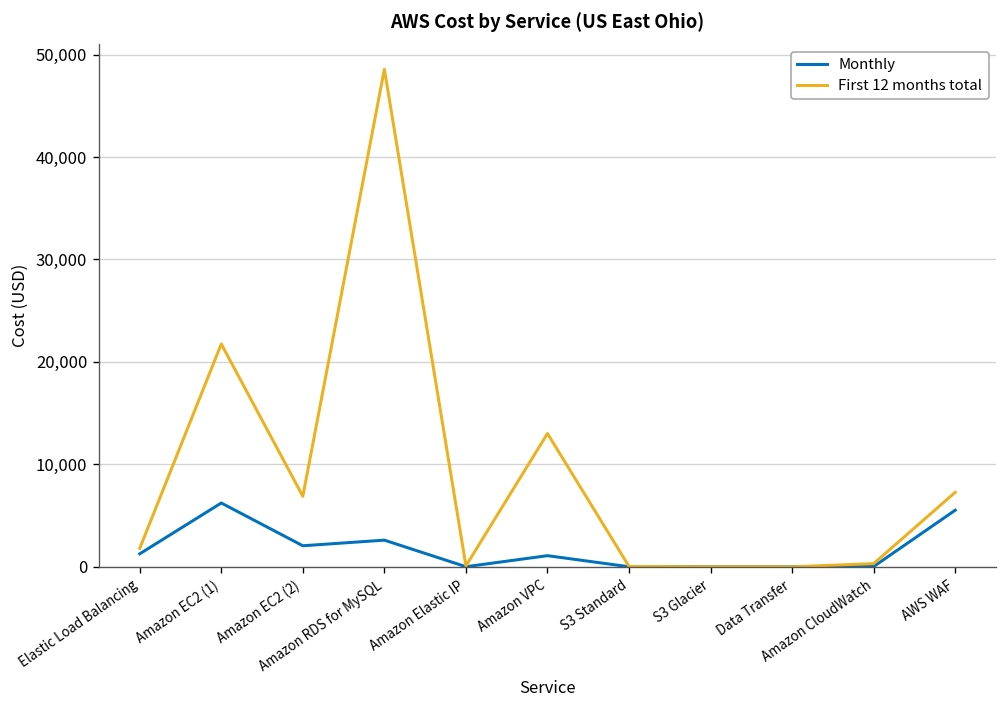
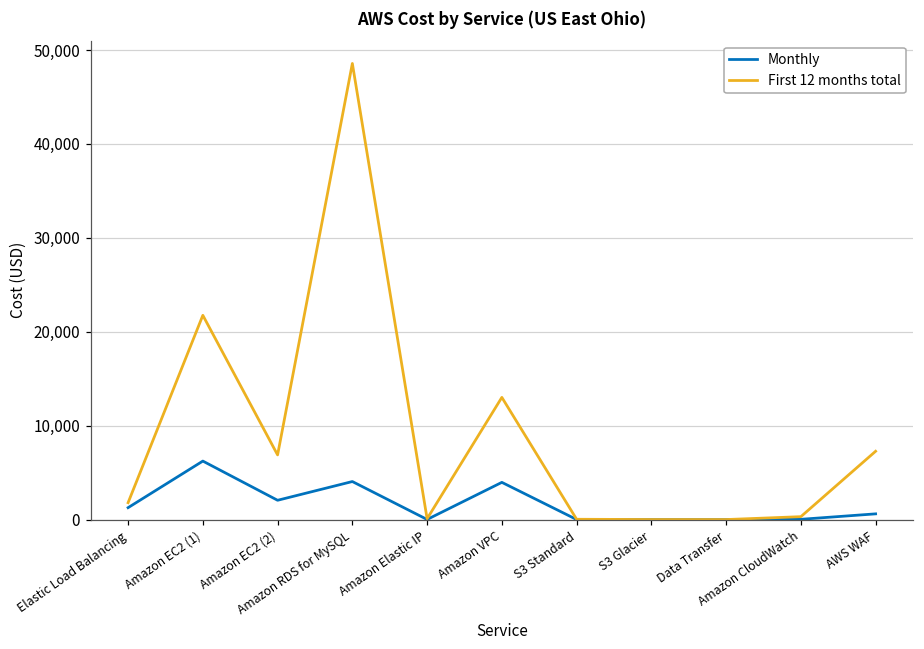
  {
    "Monthly": {
      "Elastic Load Balancing": "1,000",
      "Amazon EC2 (1)": "6,000",
      "Amazon EC2 (2)": "2,000",
-     "Amazon RDS for MySQL": "3,000",
-     "Amazon VPC": "1,000",
-     "AWS WAF": "6,000"
+     "Amazon RDS for MySQL": "4,000",
+     "Amazon VPC": "4,000",
+     "AWS WAF": "1,000"
    },
    "First 12 months total": {
      "Elastic Load Balancing": "2,000",
      "Amazon EC2 (1)": "22,000",
      "Amazon EC2 (2)": "7,000",
      "Amazon RDS for MySQL": "49,000",
      "Amazon VPC": "13,000",
      "AWS WAF": "7,000"
    }
  }
